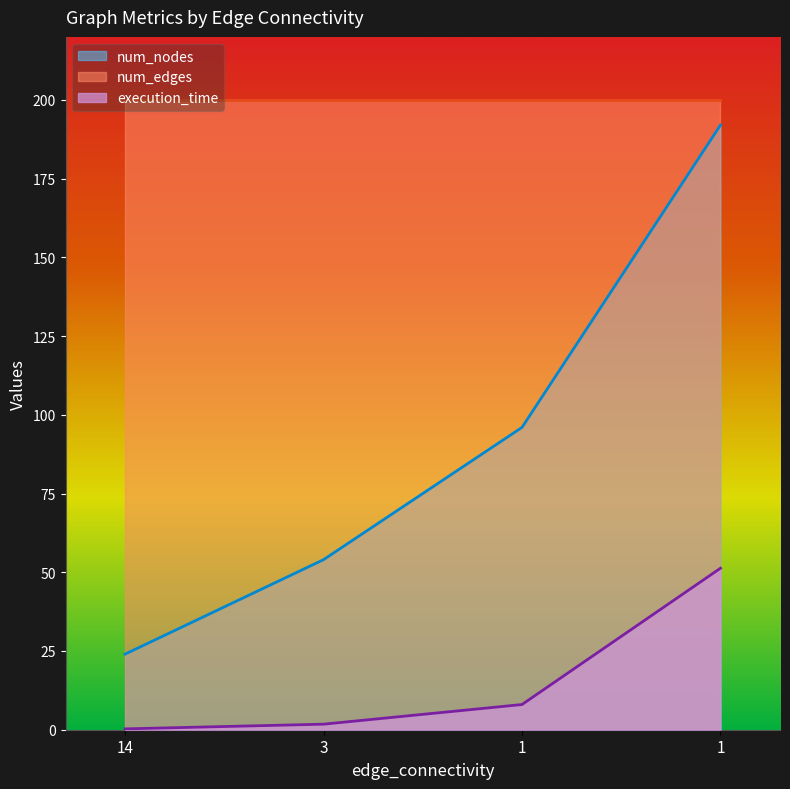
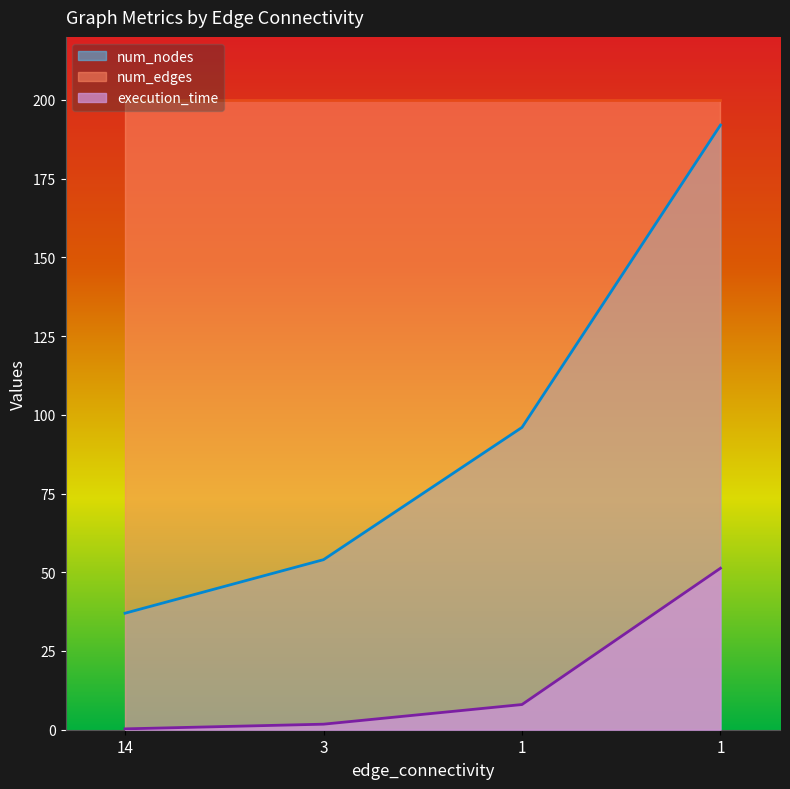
  {
    "num_nodes": {
-     "14": 24,
+     "14": 37,
      "3": 54
    },
    "num_edges": {
      "3": 200
    },
    "execution_time": {
      "14": 0,
      "3": 2
    }
  }
